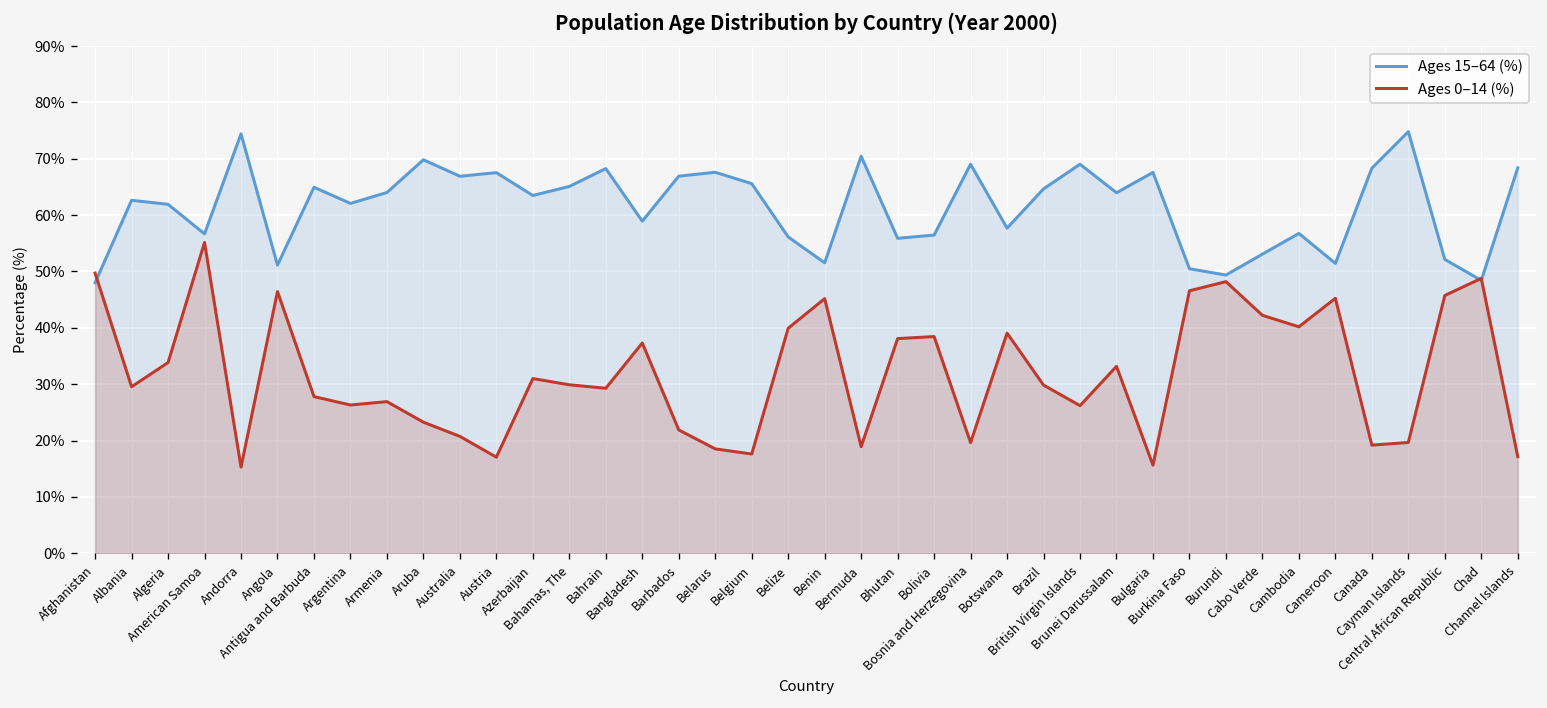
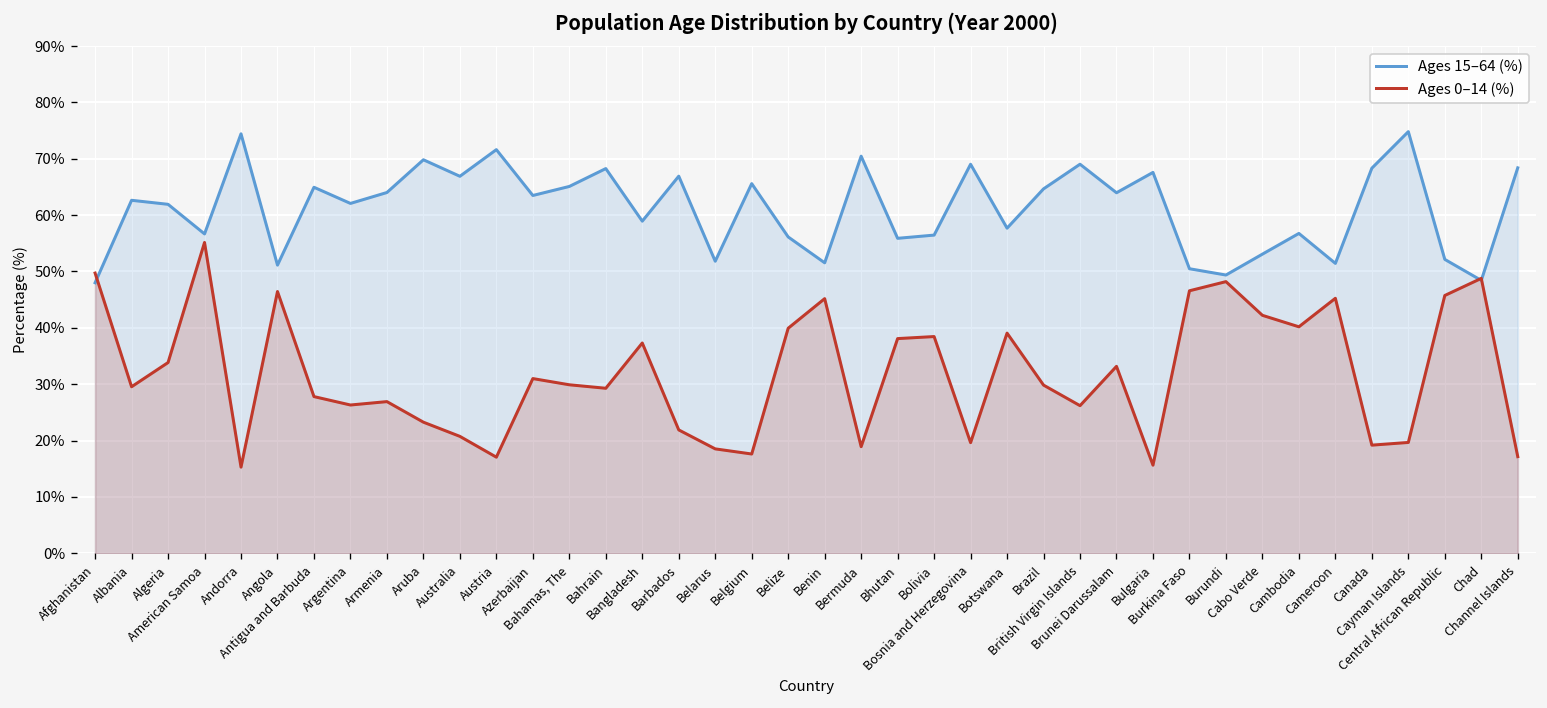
  {
    "Ages 15–64 (%)": {
      "Afghanistan": "48%",
      "Albania": "63%",
      "Algeria": "62%",
      "American Samoa": "57%",
      "Andorra": "74%",
      "Angola": "51%",
      "Antigua and Barbuda": "65%",
      "Argentina": "62%",
      "Armenia": "64%",
      "Aruba": "70%",
      "Australia": "67%",
-     "Austria": "68%",
+     "Austria": "72%",
      "Azerbaijan": "63%",
      "Bahamas, The": "65%",
      "Bahrain": "68%",
      "Bangladesh": "59%",
      "Barbados": "67%",
-     "Belarus": "68%",
+     "Belarus": "52%",
      "Belgium": "66%",
      "Belize": "56%",
      "Benin": "52%",
      "Bermuda": "70%",
      "Bhutan": "56%",
      "Bolivia": "56%",
      "Bosnia and Herzegovina": "69%",
      "Botswana": "58%",
      "Brazil": "65%",
      "British Virgin Islands": "69%",
      "Brunei Darussalam": "64%",
      "Bulgaria": "68%",
      "Burkina Faso": "50%",
      "Burundi": "49%",
      "Cabo Verde": "53%",
      "Cambodia": "57%",
      "Cameroon": "51%",
      "Canada": "68%",
      "Cayman Islands": "75%",
      "Central African Republic": "52%",
      "Channel Islands": "68%"
    },
    "Ages 0–14 (%)": {
      "Afghanistan": "50%",
      "Albania": "30%",
      "Algeria": "34%",
      "American Samoa": "55%",
      "Andorra": "15%",
      "Angola": "46%",
      "Antigua and Barbuda": "28%",
      "Argentina": "26%",
      "Armenia": "27%",
      "Aruba": "23%",
      "Australia": "21%",
      "Austria": "17%",
      "Azerbaijan": "31%",
      "Bahamas, The": "30%",
      "Bahrain": "29%",
      "Bangladesh": "37%",
      "Barbados": "22%",
      "Belarus": "19%",
      "Belgium": "18%",
      "Belize": "40%",
      "Benin": "45%",
      "Bermuda": "19%",
      "Bhutan": "38%",
      "Bolivia": "38%",
      "Bosnia and Herzegovina": "20%",
      "Botswana": "39%",
      "Brazil": "30%",
      "British Virgin Islands": "26%",
      "Brunei Darussalam": "33%",
      "Bulgaria": "16%",
      "Burkina Faso": "47%",
      "Burundi": "48%",
      "Cabo Verde": "42%",
      "Cambodia": "40%",
      "Cameroon": "45%",
      "Canada": "19%",
      "Cayman Islands": "20%",
      "Central African Republic": "46%",
      "Channel Islands": "17%"
    }
  }
